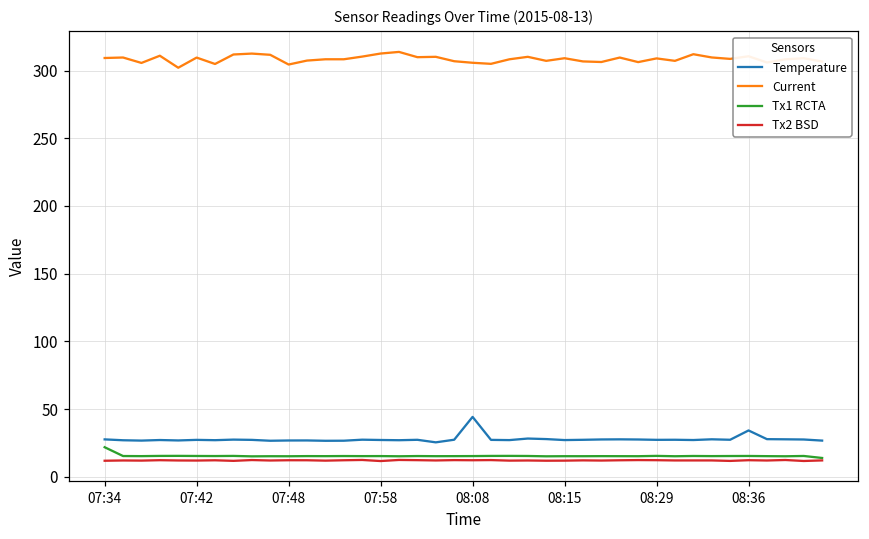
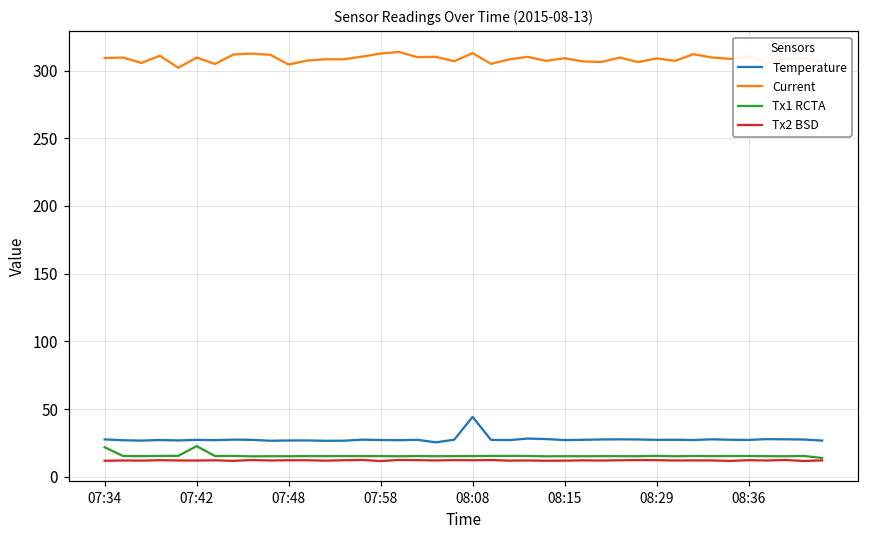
  {
    "Temperature": {
      "07:34": 28,
      "07:42": 27,
      "07:48": 27,
      "07:58": 27,
      "08:08": 44,
      "08:15": 27,
      "08:29": 27,
-     "08:36": 34
+     "08:36": 27
    },
    "Current": {
      "07:34": 309,
      "07:42": 310,
      "07:48": 304,
      "07:58": 313,
-     "08:08": 306,
+     "08:08": 313,
      "08:15": 309,
      "08:29": 309
    },
    "Tx1 RCTA": {
      "07:34": 22,
-     "07:42": 15,
+     "07:42": 23,
      "07:48": 15,
      "07:58": 15,
      "08:08": 15,
      "08:15": 15,
      "08:29": 15,
      "08:36": 15
    },
    "Tx2 BSD": {
      "07:34": 12,
      "07:42": 12,
      "07:48": 12,
      "07:58": 12,
      "08:08": 12,
      "08:15": 12,
      "08:29": 12,
      "08:36": 12
    }
  }
